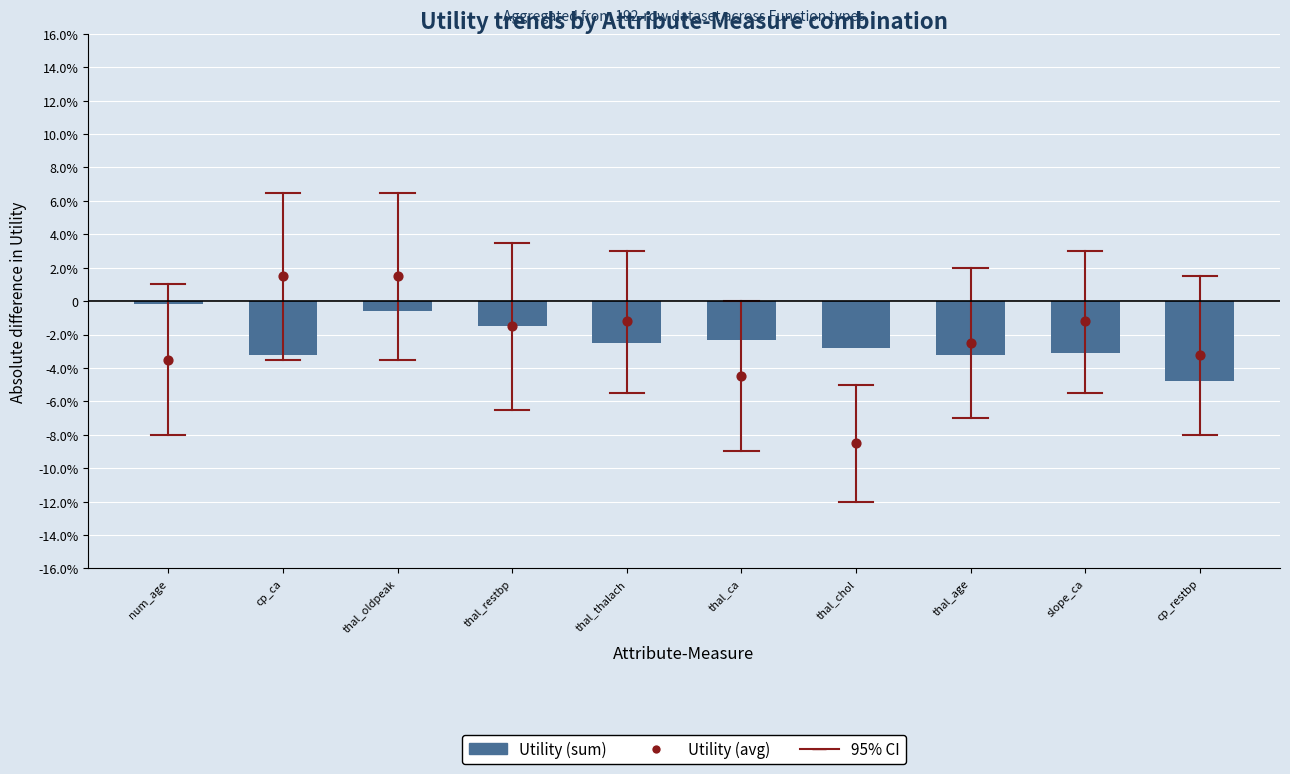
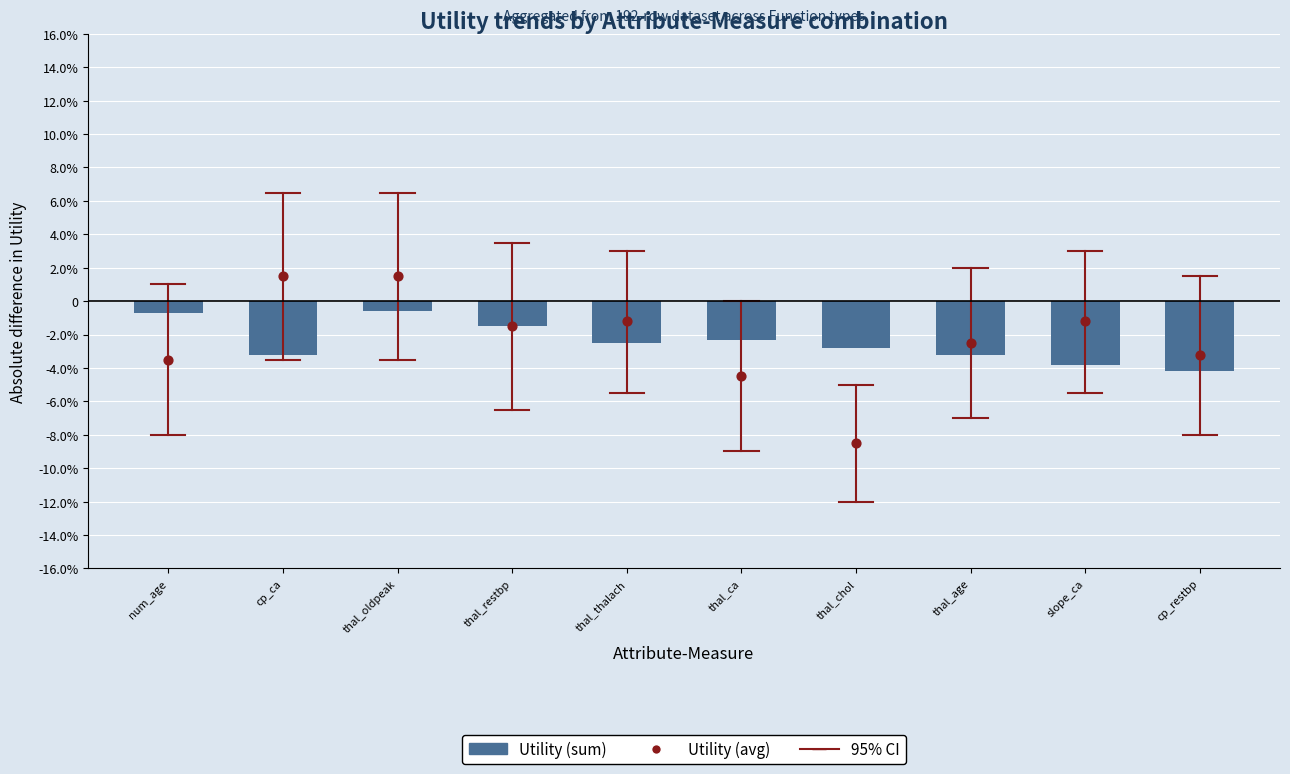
  {
    "Utility (sum)": {
-     "num_age": "-0.2%",
+     "num_age": "-0.7%",
      "cp_ca": "-3.2%",
      "thal_oldpeak": "-0.6%",
      "thal_restbp": "-1.5%",
      "thal_thalach": "-2.5%",
      "thal_ca": "-2.3%",
      "thal_chol": "-2.8%",
      "thal_age": "-3.2%",
-     "slope_ca": "-3.1%",
-     "cp_restbp": "-4.8%"
+     "slope_ca": "-3.8%",
+     "cp_restbp": "-4.2%"
    }
  }
